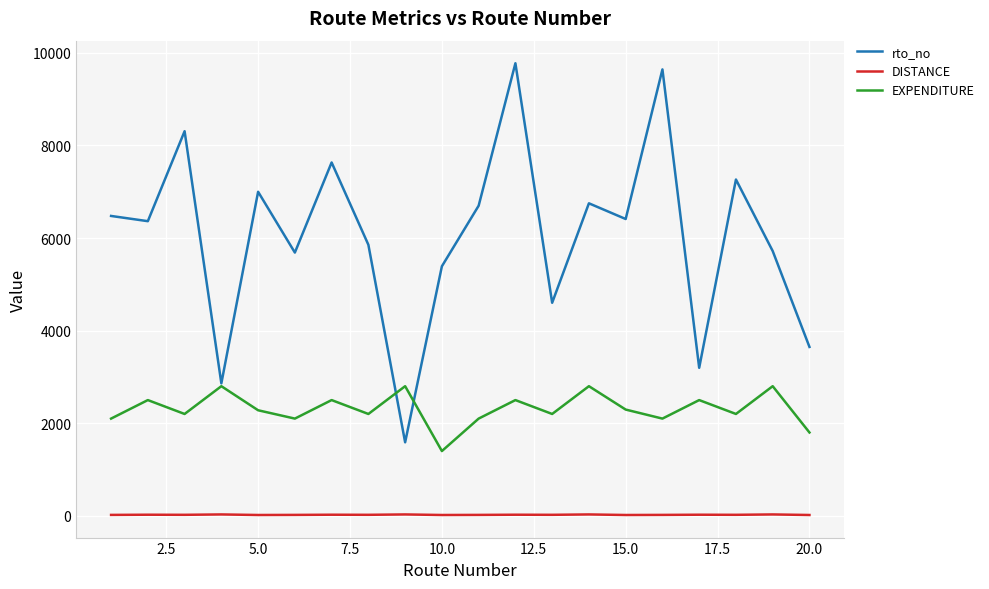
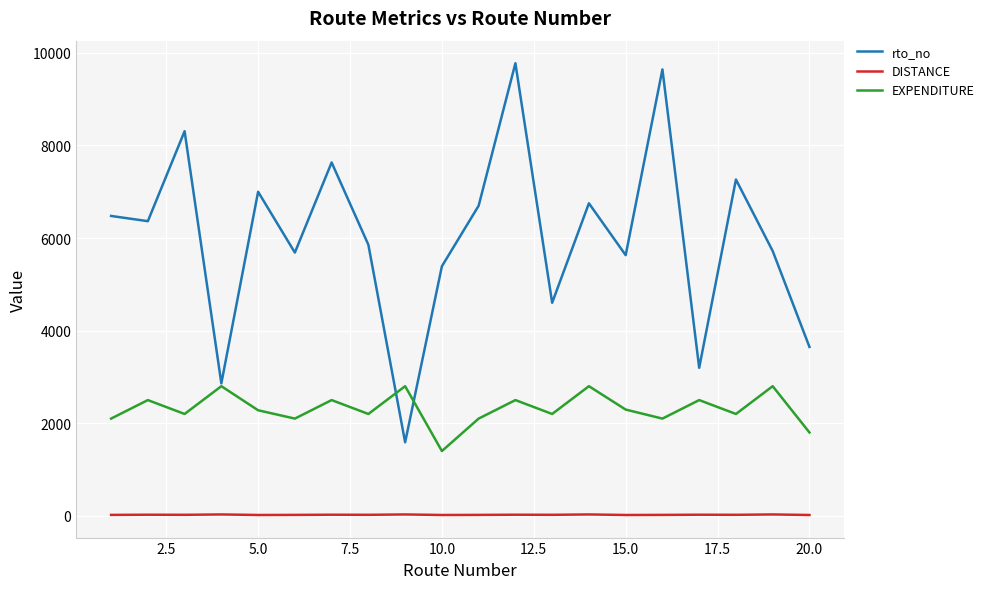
  {
    "rto_no": {
      "5.0": 7000,
      "10.0": 5400,
-     "15.0": 6400,
+     "15.0": 5600,
      "20.0": 3600
    },
    "DISTANCE": {
      "5.0": 0,
      "10.0": 0,
      "15.0": 0,
      "20.0": 0
    },
    "EXPENDITURE": {
      "5.0": 2300,
      "10.0": 1400,
      "15.0": 2300,
      "20.0": 1800
    }
  }
